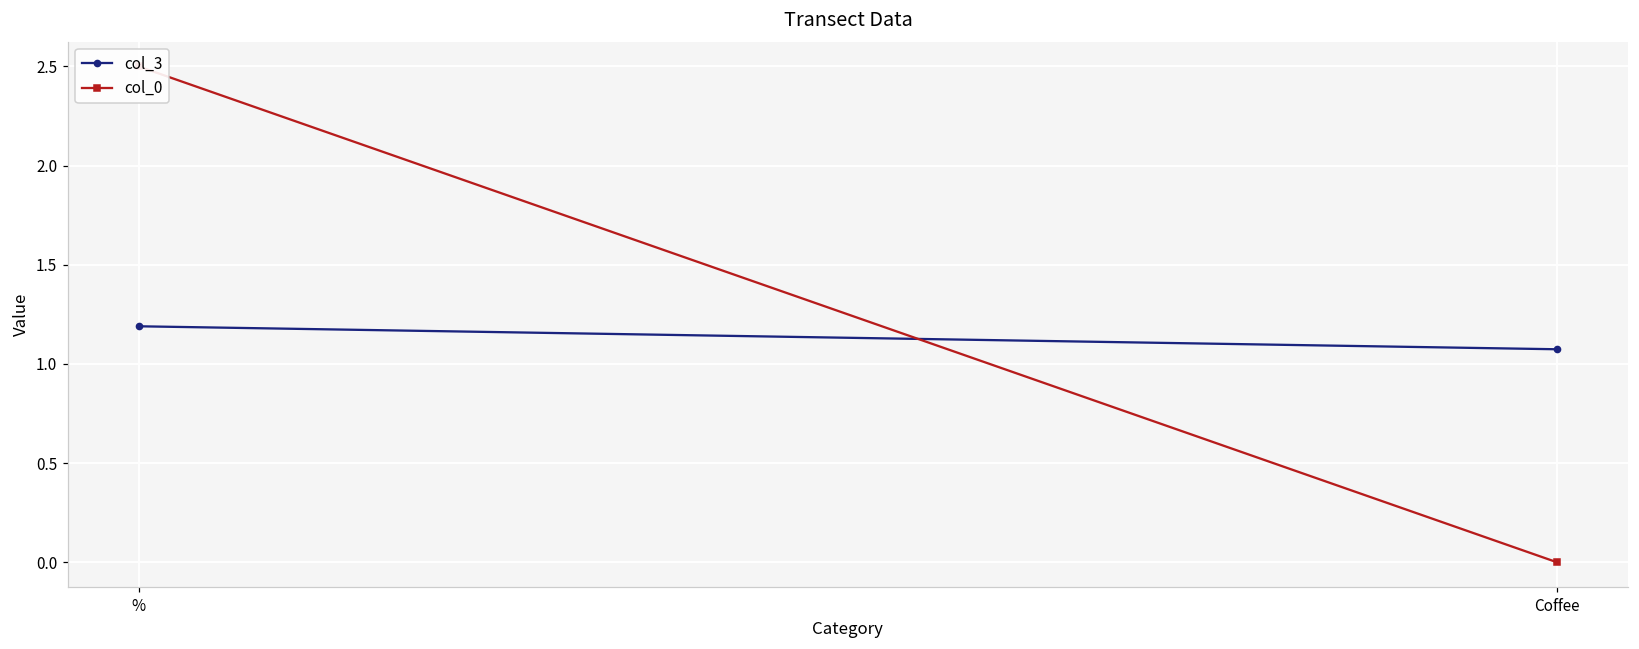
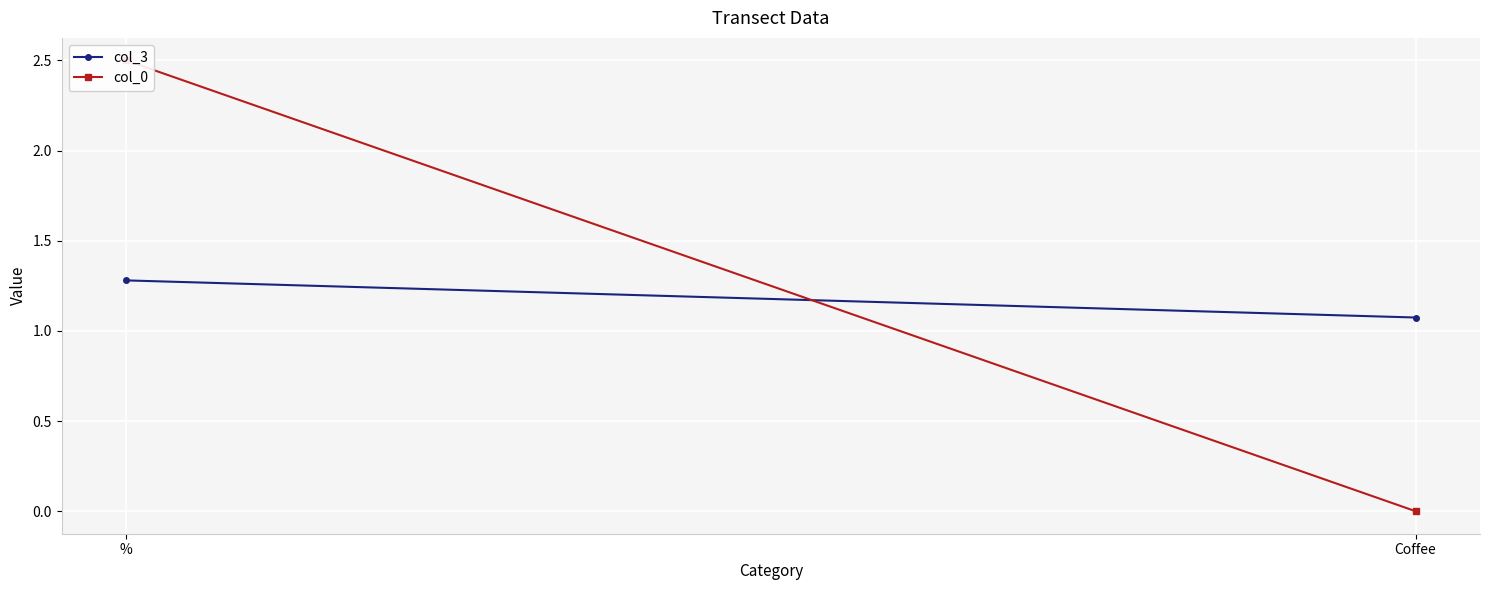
  {
    "col_3": {
-     "%": 1.19,
+     "%": 1.28,
      "Coffee": 1.07
    },
    "col_0": {
      "Coffee": 0.00
    }
  }
